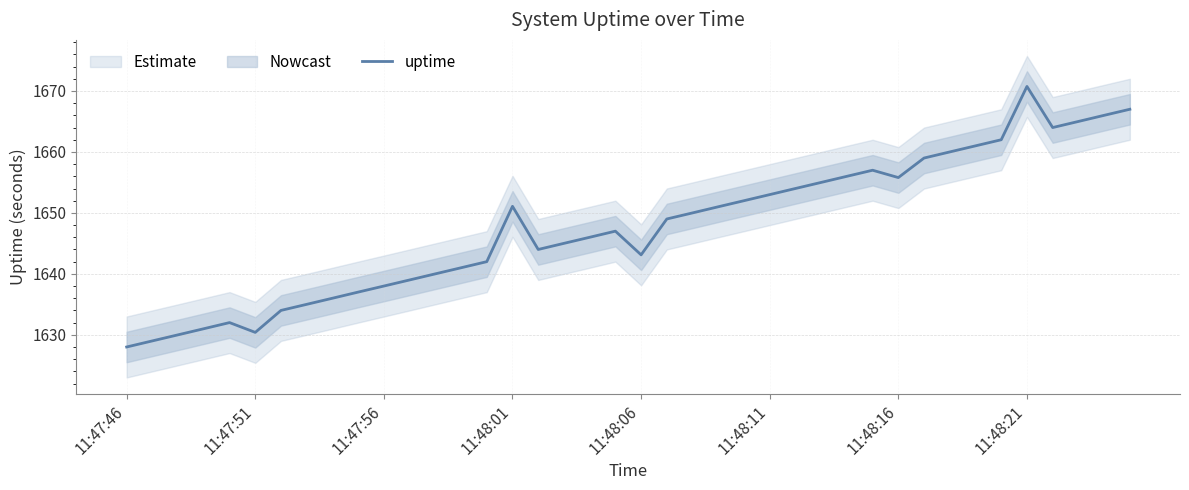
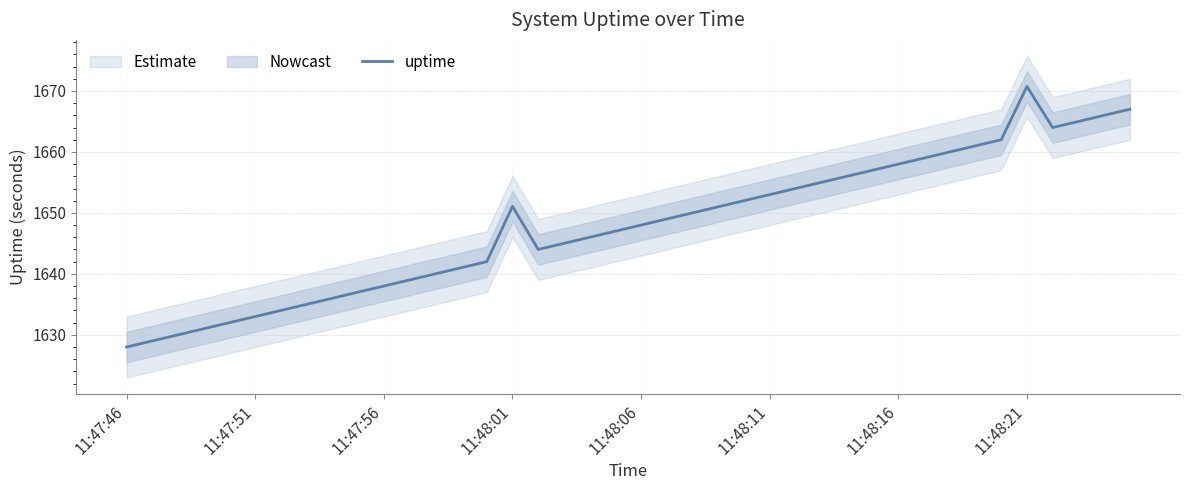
  {
    "uptime": {
      "11:47:46": 1628,
-     "11:47:51": 1630,
+     "11:47:51": 1633,
      "11:47:56": 1638,
      "11:48:01": 1651,
-     "11:48:06": 1643,
+     "11:48:06": 1648,
      "11:48:11": 1653,
-     "11:48:16": 1656,
+     "11:48:16": 1658,
      "11:48:21": 1671
    }
  }
